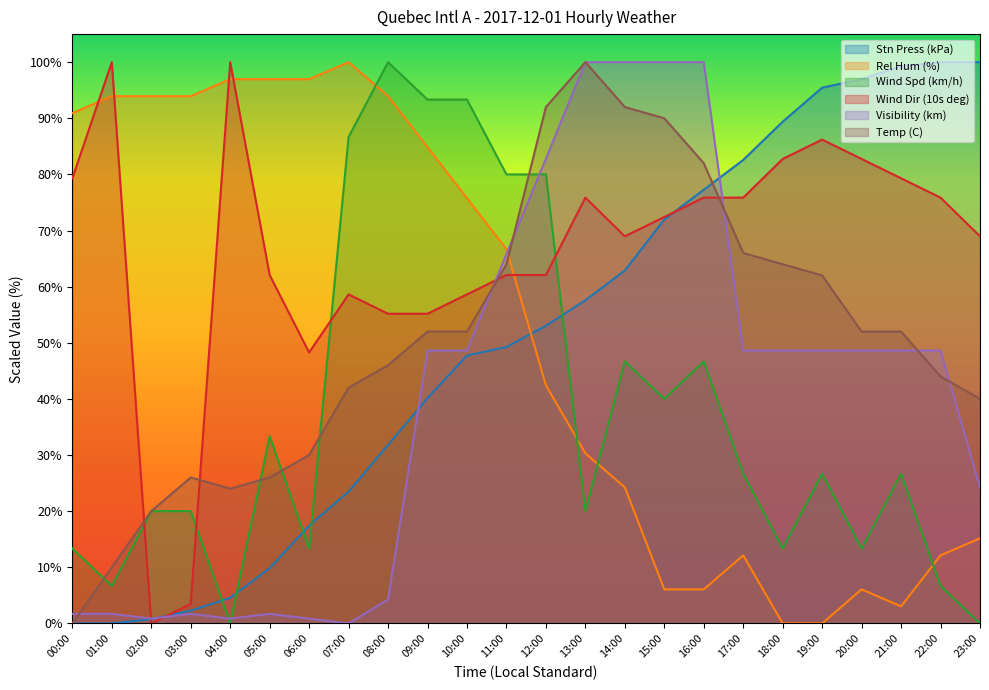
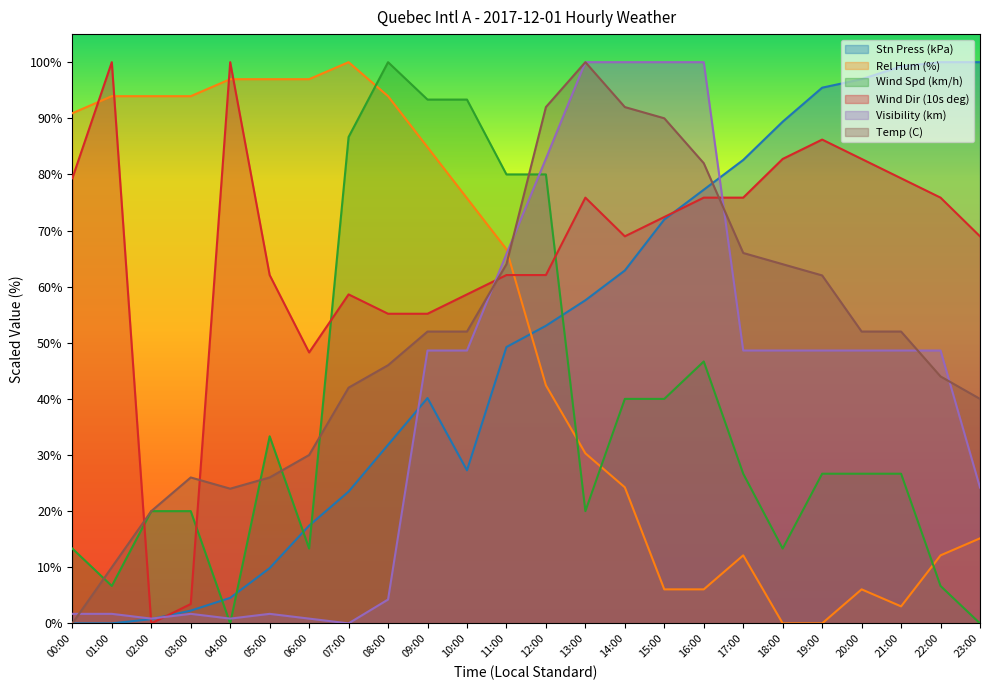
  {
    "Stn Press (kPa)": {
      "01:00": "0%",
      "03:00": "2%",
      "04:00": "5%",
      "05:00": "10%",
      "06:00": "17%",
      "07:00": "23%",
      "08:00": "32%",
      "09:00": "40%",
-     "10:00": "48%",
+     "10:00": "27%",
      "11:00": "49%",
      "12:00": "53%",
      "13:00": "58%",
      "14:00": "63%",
      "16:00": "77%",
      "17:00": "83%",
      "18:00": "89%",
      "19:00": "95%",
      "23:00": "100%"
    },
    "Wind Spd (km/h)": {
      "00:00": "13%",
      "01:00": "7%",
      "03:00": "20%",
      "04:00": "0%",
      "05:00": "33%",
      "06:00": "13%",
      "07:00": "87%",
      "08:00": "100%",
      "09:00": "93%",
      "10:00": "93%",
      "11:00": "80%",
      "12:00": "80%",
      "13:00": "20%",
-     "14:00": "47%",
+     "14:00": "40%",
      "15:00": "40%",
      "16:00": "47%",
      "17:00": "27%",
      "18:00": "13%",
      "19:00": "27%",
-     "20:00": "13%",
+     "20:00": "27%",
      "21:00": "27%",
      "22:00": "7%",
      "23:00": "0%"
    },
    "Visibility (km)": {
      "00:00": "2%",
      "01:00": "2%",
      "03:00": "2%",
      "04:00": "1%",
      "05:00": "2%",
      "06:00": "1%",
      "07:00": "0%",
      "08:00": "4%",
      "09:00": "49%",
      "10:00": "49%",
      "11:00": "66%",
      "12:00": "83%",
      "14:00": "100%",
      "15:00": "100%",
      "16:00": "100%",
      "17:00": "49%",
      "18:00": "49%",
      "19:00": "49%",
      "20:00": "49%",
      "21:00": "49%",
      "22:00": "49%",
      "23:00": "24%"
    }
  }
